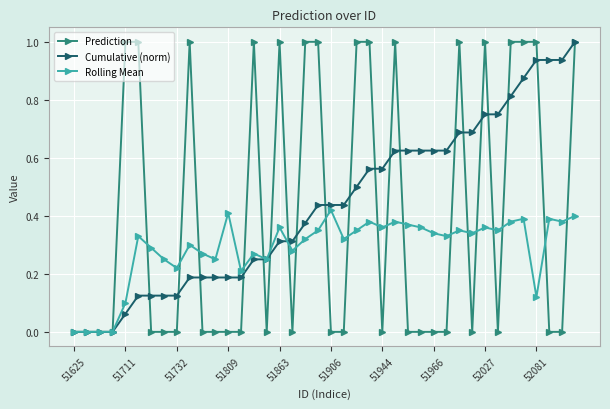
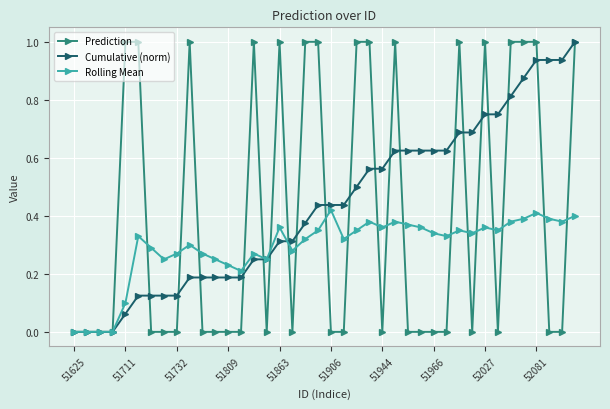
  {
    "Rolling Mean": {
      "51711": 0.10,
-     "51732": 0.22,
-     "51809": 0.41,
+     "51732": 0.27,
+     "51809": 0.23,
      "51863": 0.36,
      "51906": 0.42,
      "51944": 0.36,
      "51966": 0.34,
      "52027": 0.36,
-     "52081": 0.12
+     "52081": 0.41
    }
  }
